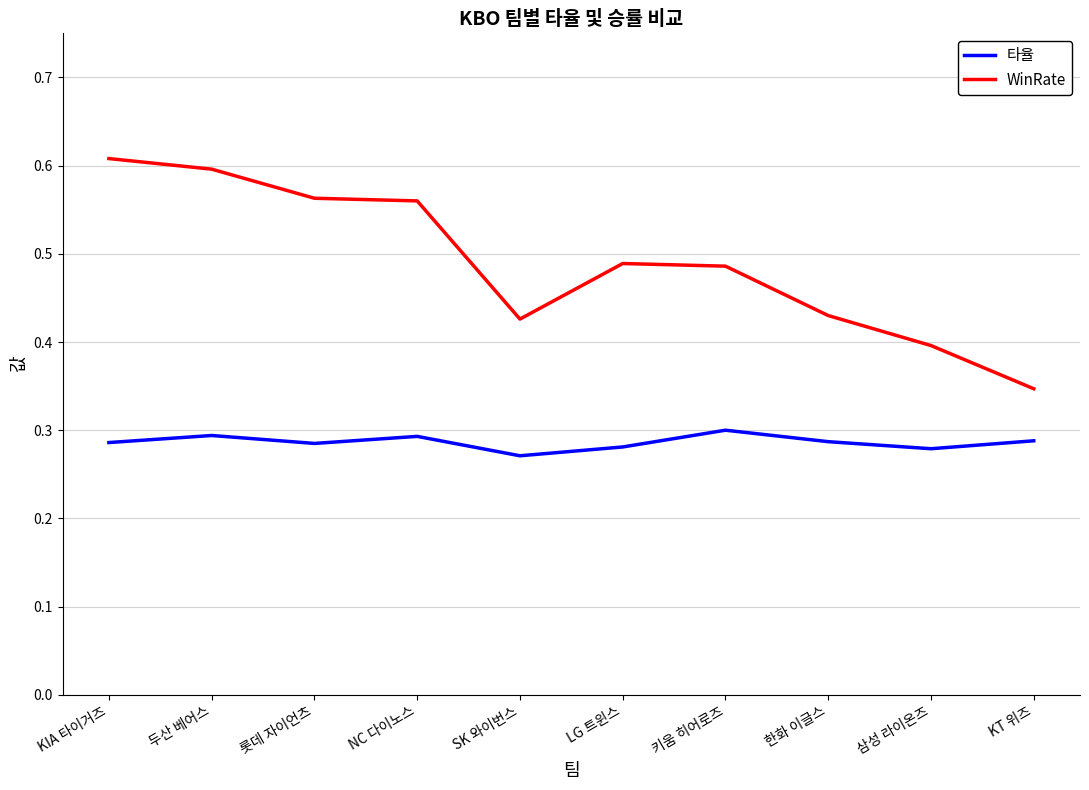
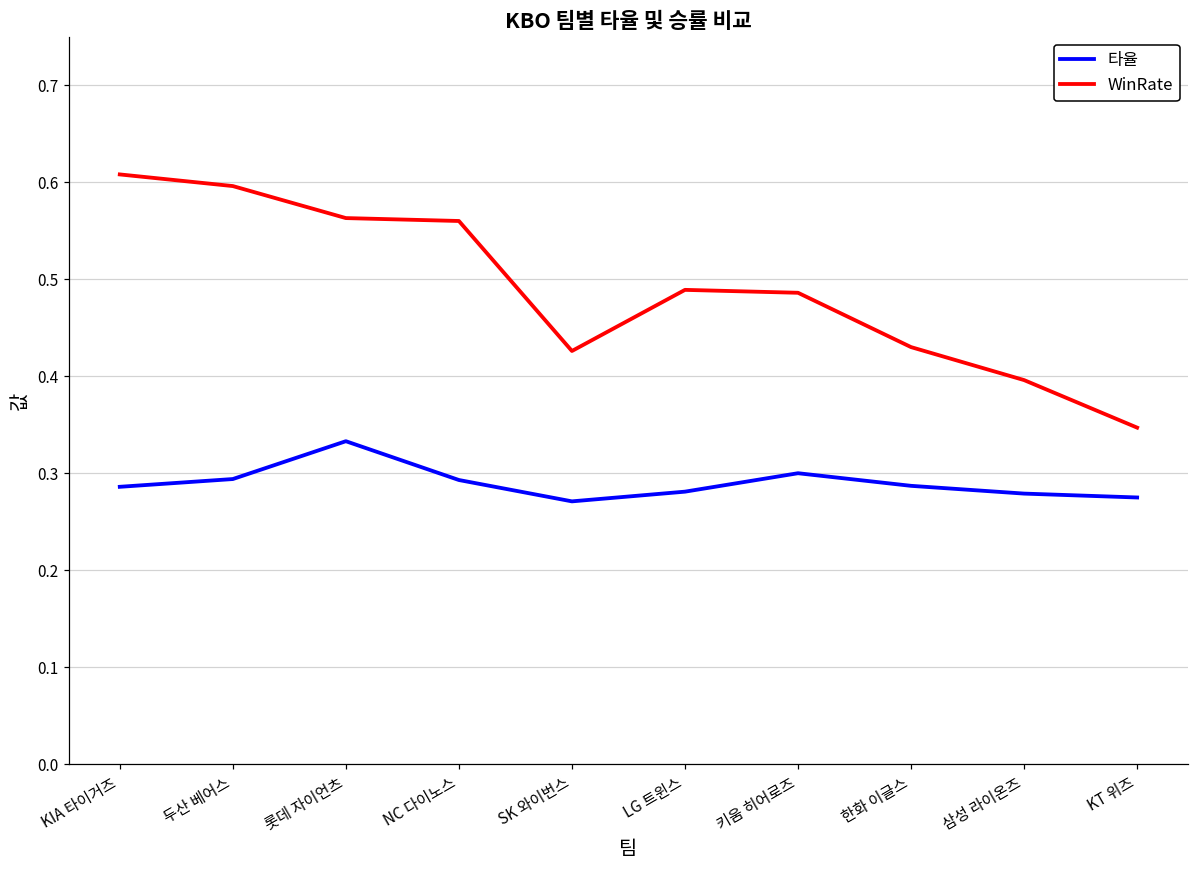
  {
    "타율": {
      "KIA 타이거즈": 0.29,
      "두산 베어스": 0.29,
-     "롯데 자이언츠": 0.29,
+     "롯데 자이언츠": 0.33,
      "NC 다이노스": 0.29,
      "SK 와이번스": 0.27,
      "LG 트윈스": 0.28,
      "키움 히어로즈": 0.30,
      "한화 이글스": 0.29,
      "삼성 라이온즈": 0.28,
-     "KT 위즈": 0.29
+     "KT 위즈": 0.28
    },
    "WinRate": {
      "KIA 타이거즈": 0.61,
      "두산 베어스": 0.60,
      "롯데 자이언츠": 0.56,
      "NC 다이노스": 0.56,
      "SK 와이번스": 0.43,
      "LG 트윈스": 0.49,
      "키움 히어로즈": 0.49,
      "한화 이글스": 0.43,
      "삼성 라이온즈": 0.40,
      "KT 위즈": 0.35
    }
  }
